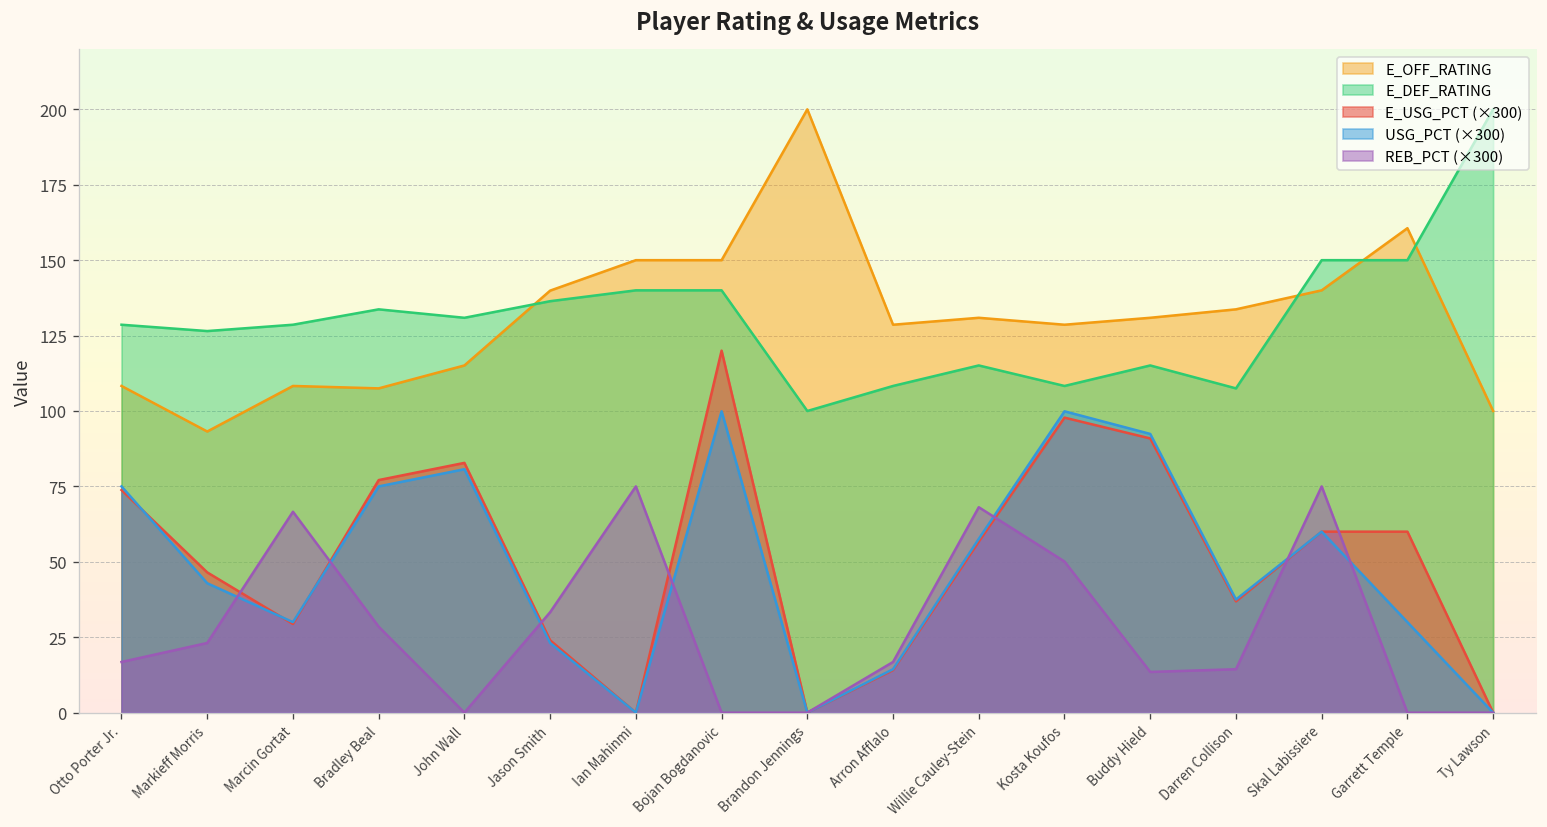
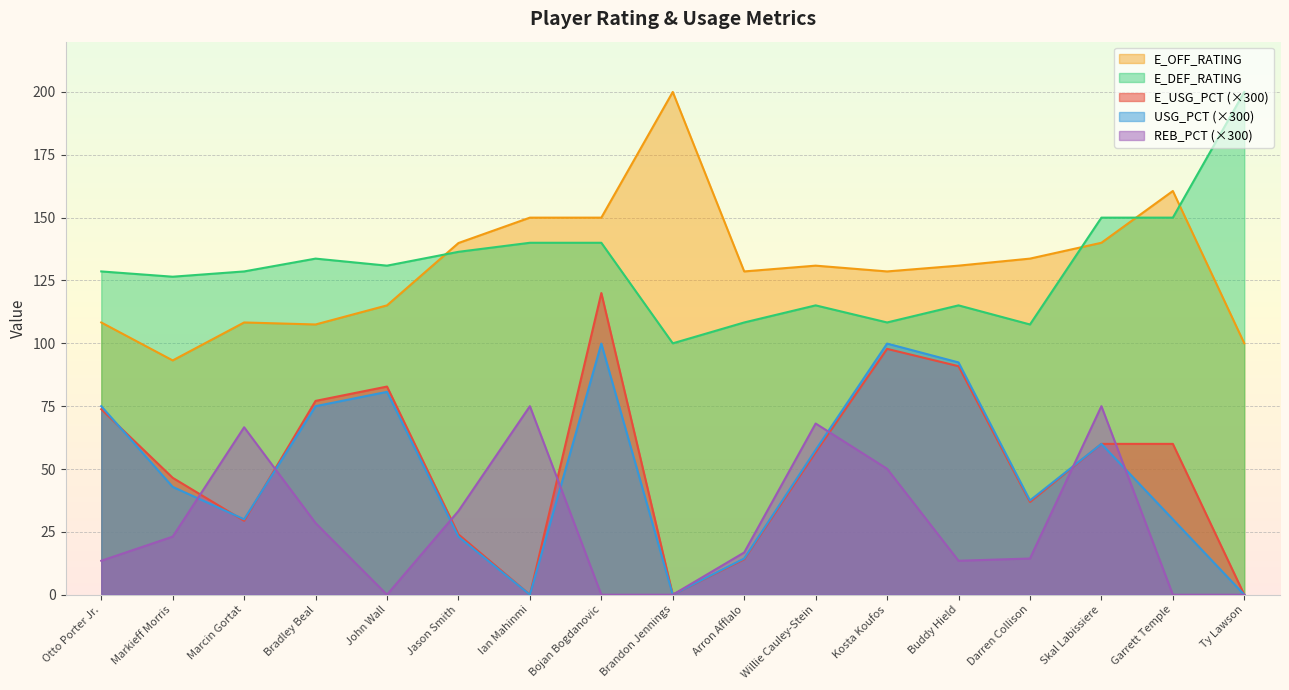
  {
    "E_OFF_RATING": {
      "Otto Porter Jr.": 108,
      "Markieff Morris": 93,
      "Marcin Gortat": 108,
      "Bradley Beal": 108,
      "John Wall": 115,
      "Jason Smith": 140,
      "Ian Mahinmi": 150,
      "Bojan Bogdanovic": 150,
      "Brandon Jennings": 200,
      "Arron Afflalo": 129,
      "Willie Cauley-Stein": 131,
      "Kosta Koufos": 129,
      "Buddy Hield": 131,
      "Darren Collison": 134,
      "Skal Labissiere": 140,
      "Garrett Temple": 161,
      "Ty Lawson": 100
    },
    "E_DEF_RATING": {
      "Otto Porter Jr.": 129,
      "Markieff Morris": 127,
      "Marcin Gortat": 129,
      "Bradley Beal": 134,
      "John Wall": 131,
      "Jason Smith": 136,
      "Ian Mahinmi": 140,
      "Bojan Bogdanovic": 140,
      "Brandon Jennings": 100,
      "Arron Afflalo": 108,
      "Willie Cauley-Stein": 115,
      "Kosta Koufos": 108,
      "Buddy Hield": 115,
      "Darren Collison": 108,
      "Skal Labissiere": 150,
      "Garrett Temple": 150
    },
    "E_USG_PCT (×300)": {
      "Otto Porter Jr.": 74,
      "Markieff Morris": 47,
      "Bradley Beal": 77,
      "John Wall": 83,
      "Bojan Bogdanovic": 120,
      "Kosta Koufos": 98,
      "Buddy Hield": 91,
      "Garrett Temple": 60
    },
    "USG_PCT (×300)": {
      "Otto Porter Jr.": 75,
      "Markieff Morris": 43,
      "Bradley Beal": 75,
      "John Wall": 81,
      "Bojan Bogdanovic": 100,
      "Kosta Koufos": 100,
      "Buddy Hield": 92,
      "Garrett Temple": 30
    },
    "REB_PCT (×300)": {
-     "Otto Porter Jr.": 17,
+     "Otto Porter Jr.": 14,
      "Markieff Morris": 23,
      "Marcin Gortat": 67,
      "Bradley Beal": 29,
      "John Wall": 0,
      "Jason Smith": 33,
      "Ian Mahinmi": 75,
      "Bojan Bogdanovic": 0,
      "Arron Afflalo": 17,
      "Willie Cauley-Stein": 68,
      "Kosta Koufos": 50,
      "Buddy Hield": 14,
      "Darren Collison": 14,
      "Skal Labissiere": 75,
      "Garrett Temple": 0
    }
  }
